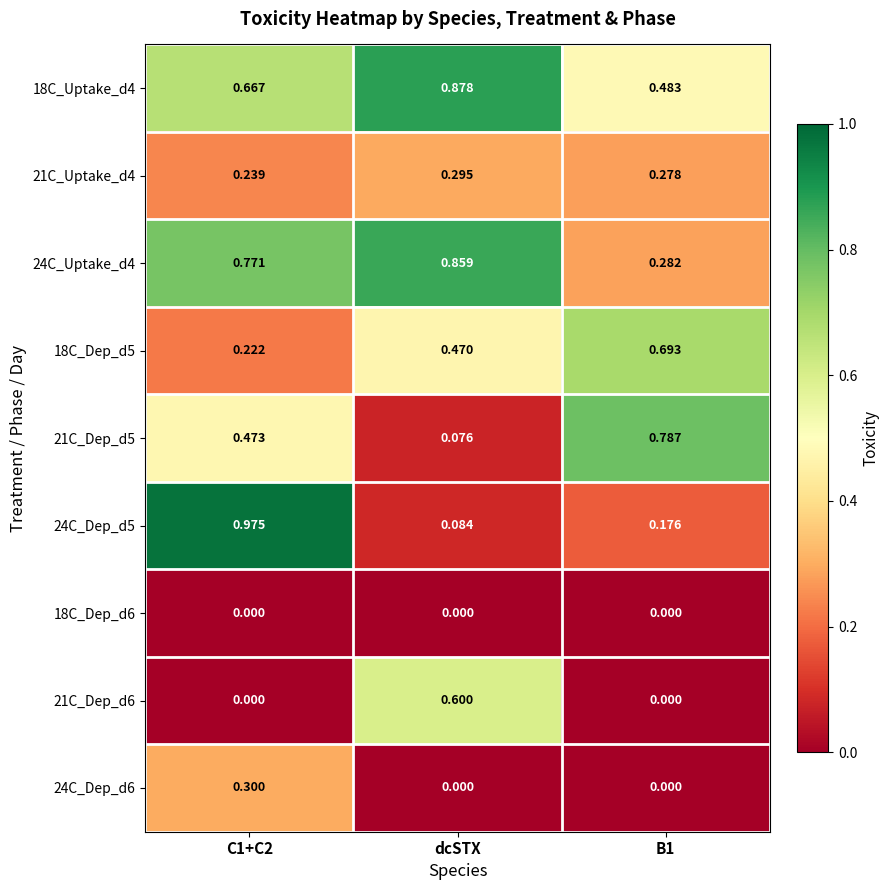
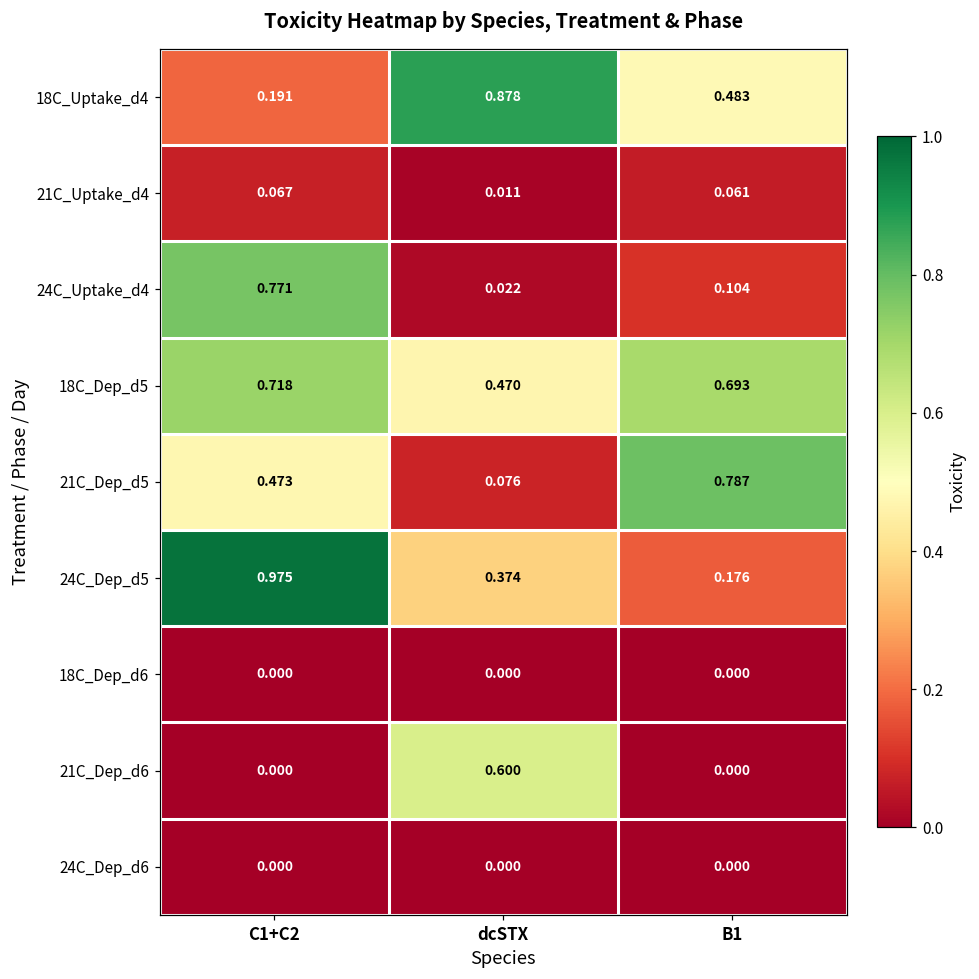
  {
    "18C_Uptake_d4": {
-     "C1+C2": 0.667,
+     "C1+C2": 0.191,
      "dcSTX": 0.878,
      "B1": 0.483
    },
    "21C_Uptake_d4": {
-     "C1+C2": 0.239,
-     "dcSTX": 0.295,
-     "B1": 0.278
+     "C1+C2": 0.067,
+     "dcSTX": 0.011,
+     "B1": 0.061
    },
    "24C_Uptake_d4": {
      "C1+C2": 0.771,
-     "dcSTX": 0.859,
-     "B1": 0.282
+     "dcSTX": 0.022,
+     "B1": 0.104
    },
    "18C_Dep_d5": {
-     "C1+C2": 0.222,
+     "C1+C2": 0.718,
      "dcSTX": 0.470,
      "B1": 0.693
    },
    "21C_Dep_d5": {
      "C1+C2": 0.473,
      "dcSTX": 0.076,
      "B1": 0.787
    },
    "24C_Dep_d5": {
      "C1+C2": 0.975,
-     "dcSTX": 0.084,
+     "dcSTX": 0.374,
      "B1": 0.176
    },
    "18C_Dep_d6": {
      "C1+C2": 0.000,
      "dcSTX": 0.000,
      "B1": 0.000
    },
    "21C_Dep_d6": {
      "C1+C2": 0.000,
      "dcSTX": 0.600,
      "B1": 0.000
    },
    "24C_Dep_d6": {
-     "C1+C2": 0.300,
+     "C1+C2": 0.000,
      "dcSTX": 0.000,
      "B1": 0.000
    }
  }
